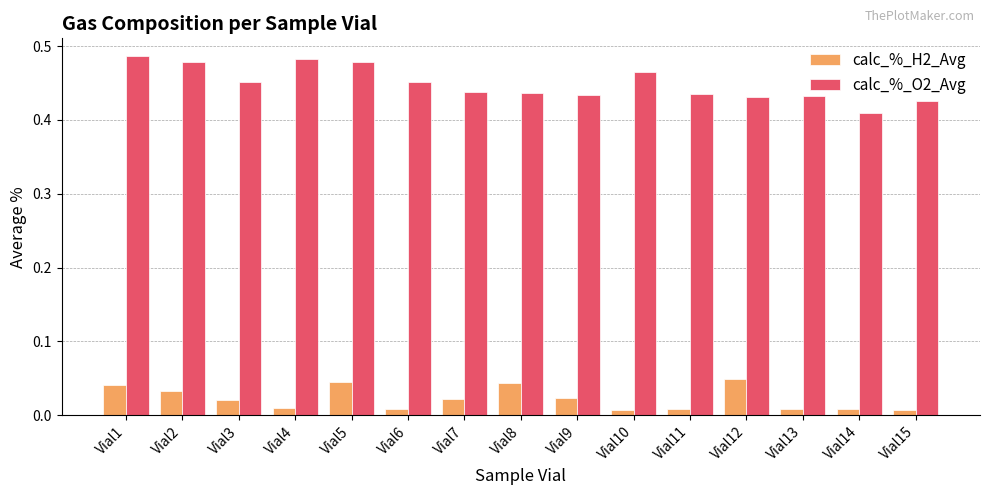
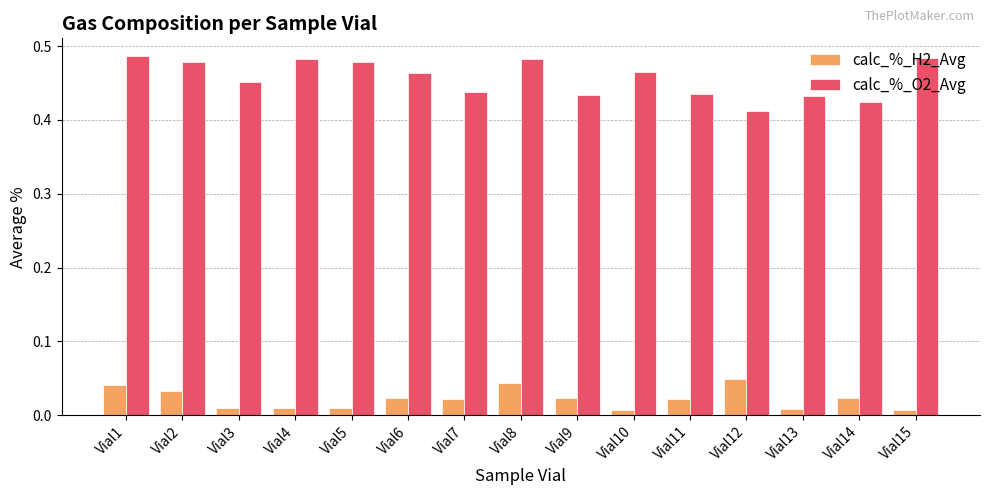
  {
    "calc_%_H2_Avg": {
      "Vial1": 0.04,
      "Vial2": 0.03,
-     "Vial3": 0.02,
+     "Vial3": 0.01,
      "Vial4": 0.01,
-     "Vial5": 0.04,
-     "Vial6": 0.01,
+     "Vial5": 0.01,
+     "Vial6": 0.02,
      "Vial7": 0.02,
      "Vial8": 0.04,
      "Vial9": 0.02,
      "Vial10": 0.01,
-     "Vial11": 0.01,
+     "Vial11": 0.02,
      "Vial12": 0.05,
      "Vial13": 0.01,
-     "Vial14": 0.01,
+     "Vial14": 0.02,
      "Vial15": 0.01
    },
    "calc_%_O2_Avg": {
      "Vial1": 0.49,
      "Vial2": 0.48,
      "Vial3": 0.45,
      "Vial4": 0.48,
      "Vial5": 0.48,
-     "Vial6": 0.45,
+     "Vial6": 0.46,
      "Vial7": 0.44,
-     "Vial8": 0.44,
+     "Vial8": 0.48,
      "Vial9": 0.43,
      "Vial10": 0.47,
      "Vial11": 0.43,
-     "Vial12": 0.43,
+     "Vial12": 0.41,
      "Vial13": 0.43,
-     "Vial14": 0.41,
-     "Vial15": 0.43
+     "Vial14": 0.42,
+     "Vial15": 0.48
    }
  }
